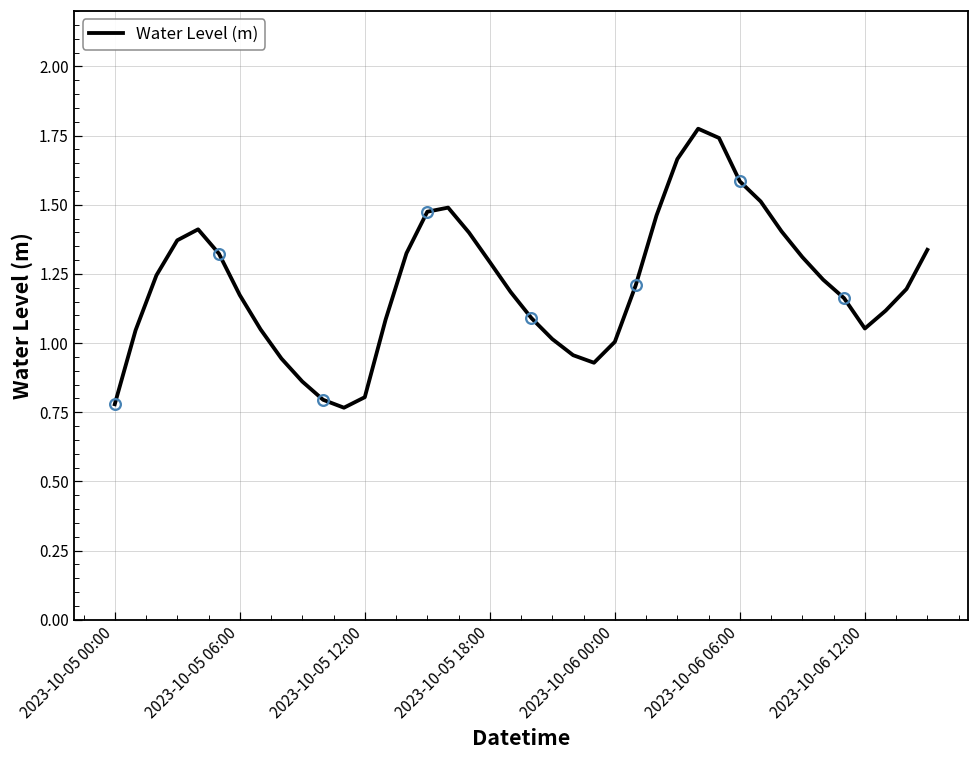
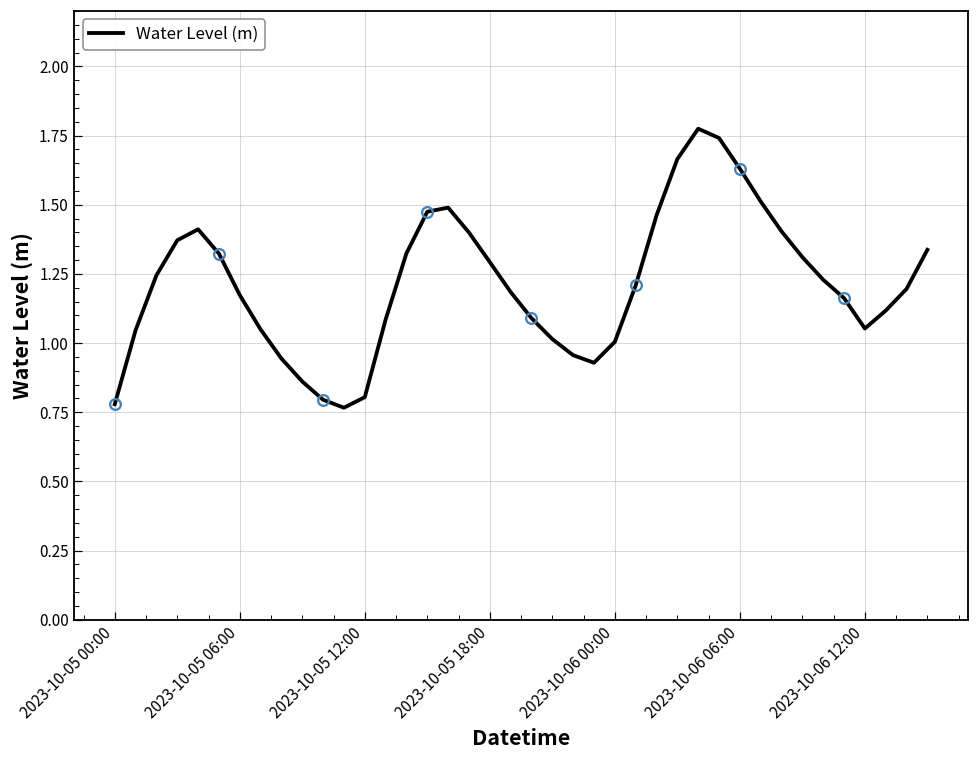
  {
    "Water Level (m)": {
      "2023-10-05 06:00": 1.17,
      "2023-10-05 12:00": 0.80,
      "2023-10-05 18:00": 1.29,
      "2023-10-06 00:00": 1.00,
-     "2023-10-06 06:00": 1.58,
+     "2023-10-06 06:00": 1.63,
      "2023-10-06 12:00": 1.05
    }
  }
